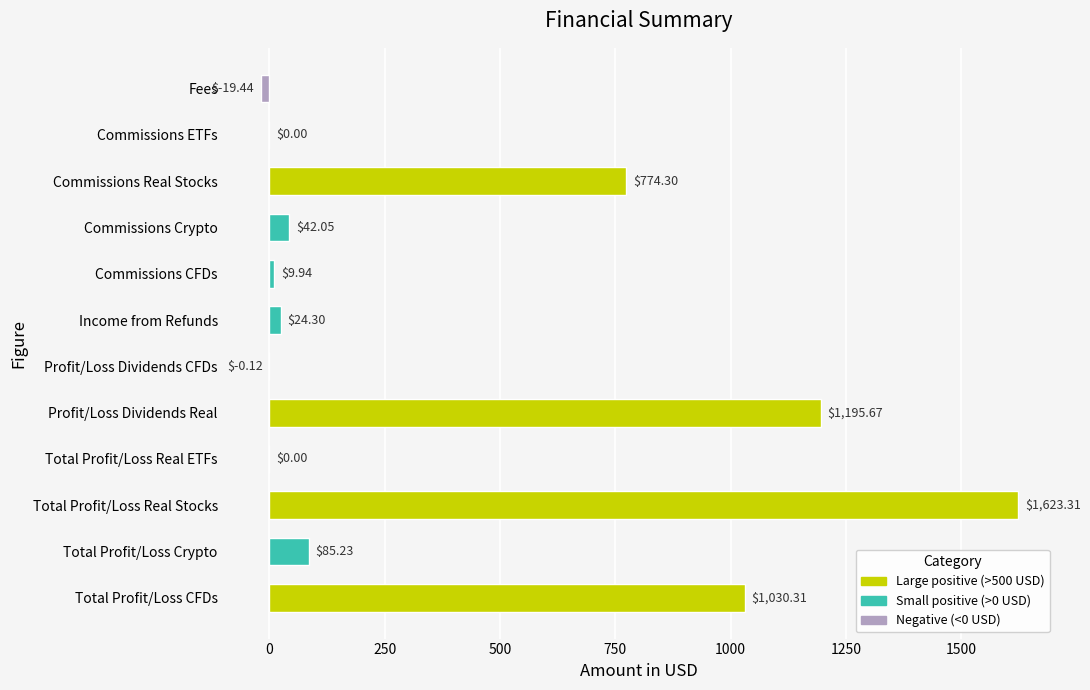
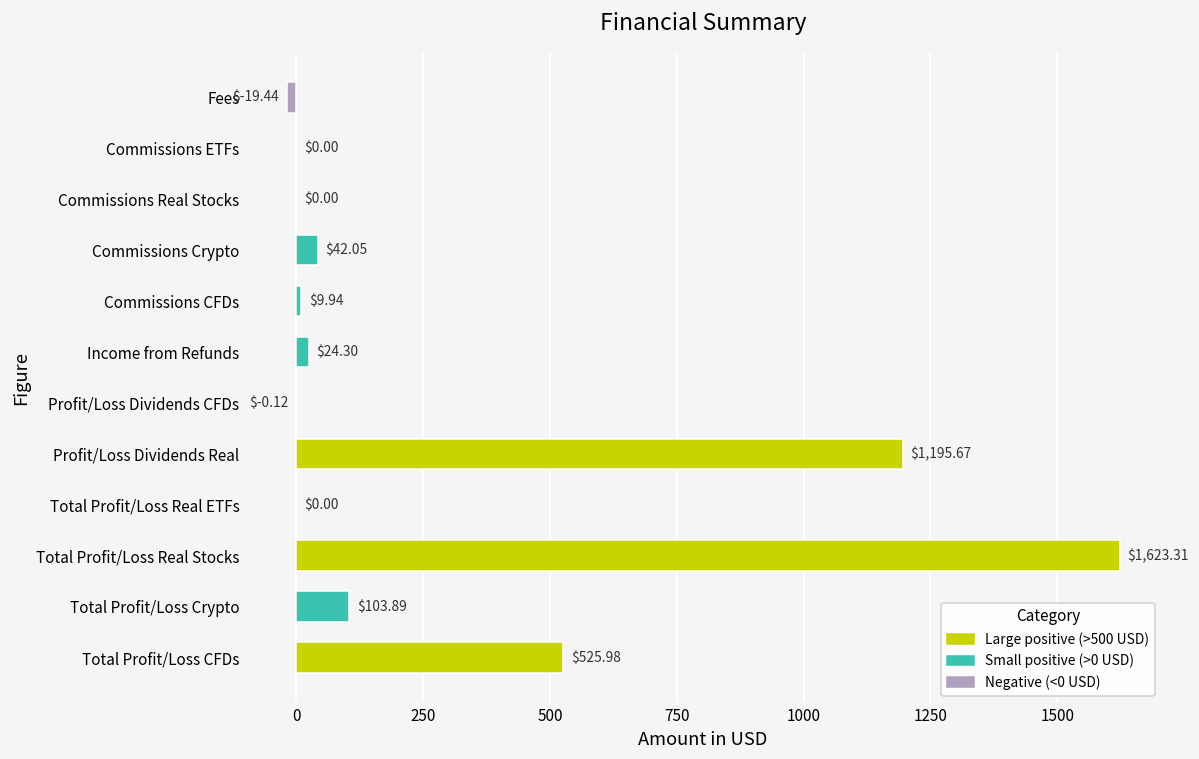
  {
    "Fees": "$-19.44",
    "Commissions ETFs": "$0.00",
-   "Commissions Real Stocks": "$774.30",
+   "Commissions Real Stocks": "$0.00",
    "Commissions Crypto": "$42.05",
    "Commissions CFDs": "$9.94",
    "Income from Refunds": "$24.30",
    "Profit/Loss Dividends CFDs": "$-0.12",
    "Profit/Loss Dividends Real": "$1,195.67",
    "Total Profit/Loss Real ETFs": "$0.00",
    "Total Profit/Loss Real Stocks": "$1,623.31",
-   "Total Profit/Loss Crypto": "$85.23",
-   "Total Profit/Loss CFDs": "$1,030.31"
+   "Total Profit/Loss Crypto": "$103.89",
+   "Total Profit/Loss CFDs": "$525.98"
  }
